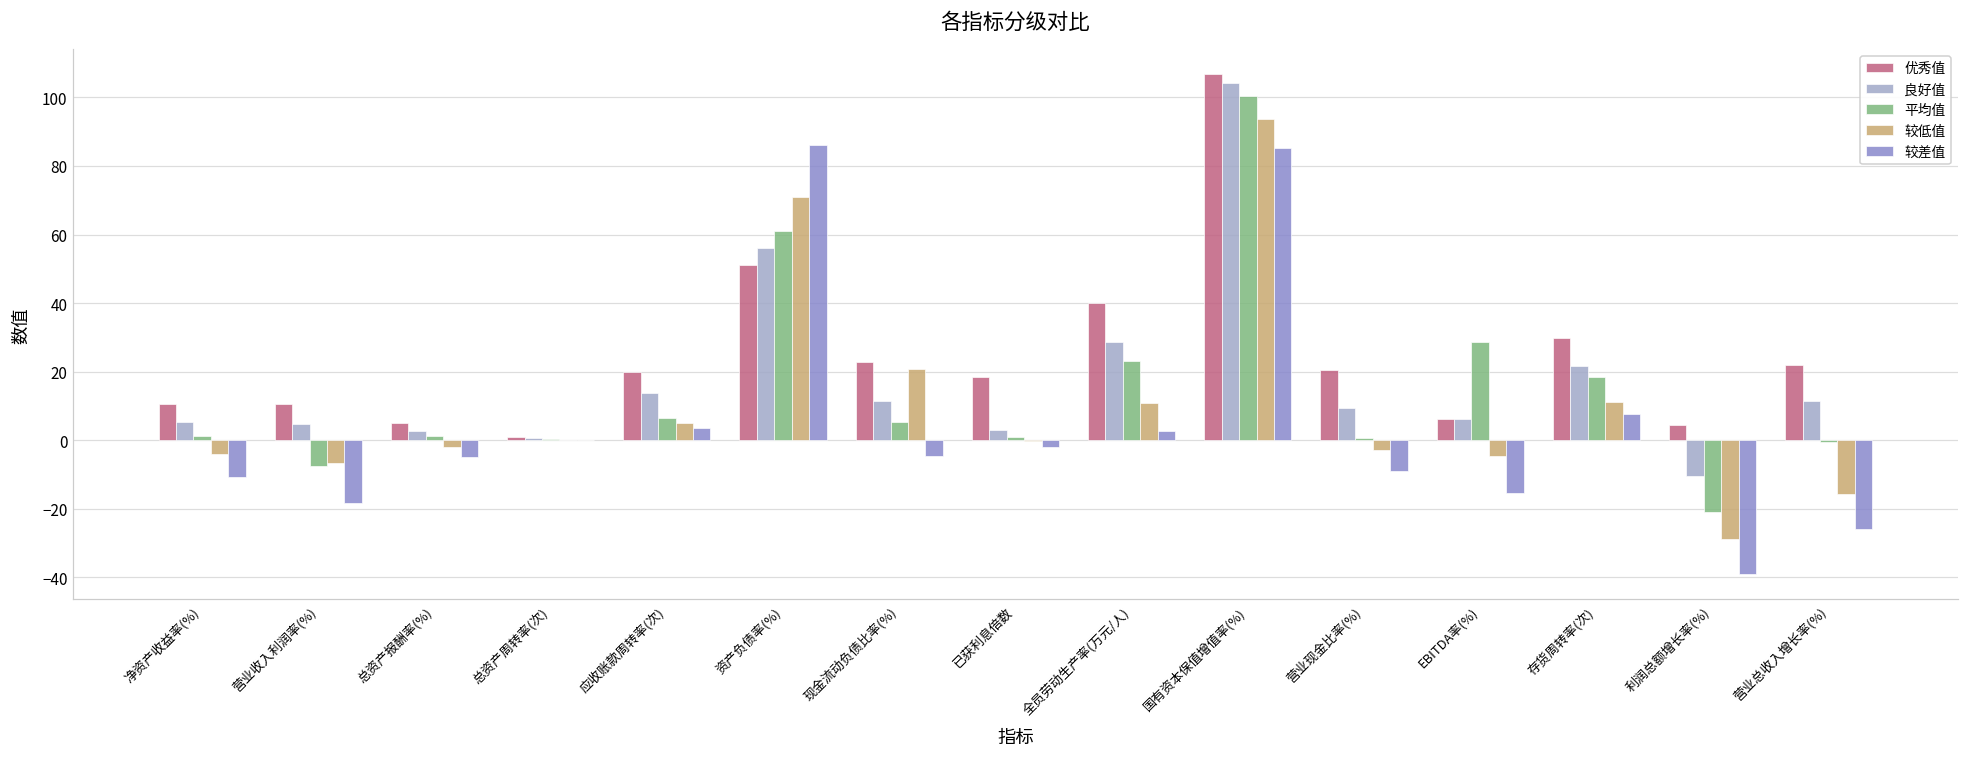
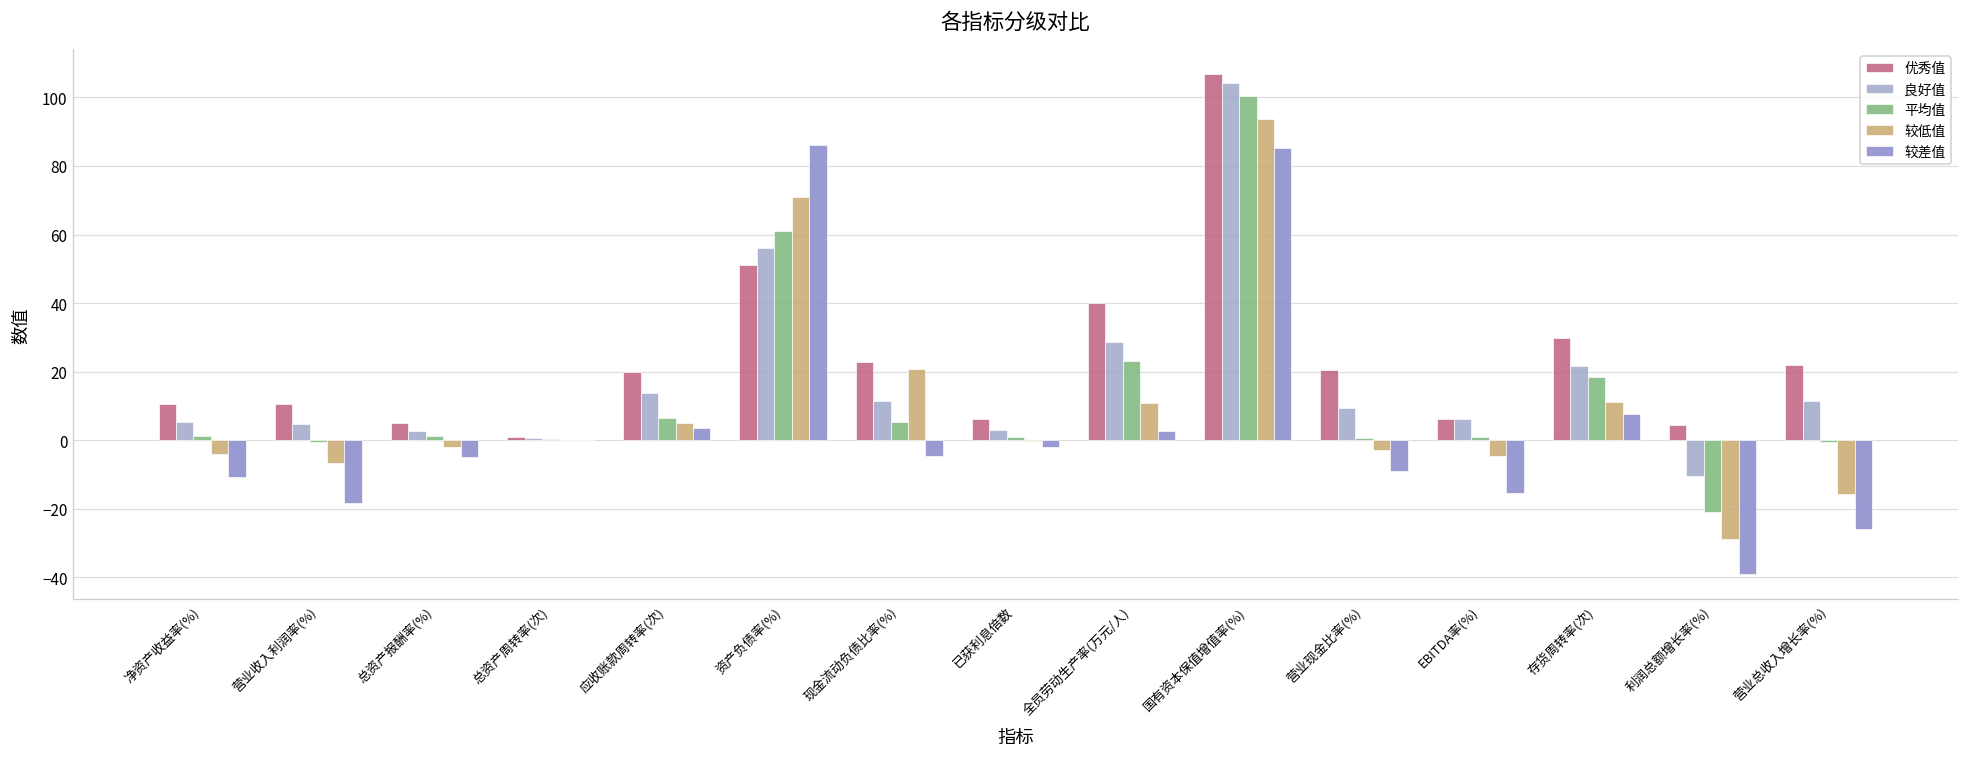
  {
    "优秀值": {
      "净资产收益率(%)": 11,
      "营业收入利润率(%)": 11,
      "总资产报酬率(%)": 5,
      "总资产周转率(次)": 1,
      "应收账款周转率(次)": 20,
      "资产负债率(%)": 51,
      "现金流动负债比率(%)": 23,
-     "已获利息倍数": 19,
+     "已获利息倍数": 6,
      "全员劳动生产率(万元/人)": 40,
      "国有资本保值增值率(%)": 107,
      "营业现金比率(%)": 21,
      "EBITDA率(%)": 6,
      "存货周转率(次)": 30,
      "利润总额增长率(%)": 5,
      "营业总收入增长率(%)": 22
    },
    "平均值": {
      "净资产收益率(%)": 1,
-     "营业收入利润率(%)": -8,
+     "营业收入利润率(%)": -1,
      "总资产报酬率(%)": 1,
      "应收账款周转率(次)": 7,
      "资产负债率(%)": 61,
      "现金流动负债比率(%)": 5,
      "已获利息倍数": 1,
      "全员劳动生产率(万元/人)": 23,
      "国有资本保值增值率(%)": 101,
-     "EBITDA率(%)": 29,
+     "EBITDA率(%)": 1,
      "存货周转率(次)": 18,
      "利润总额增长率(%)": -21
    },
    "较低值": {
      "净资产收益率(%)": -4,
      "营业收入利润率(%)": -7,
      "总资产报酬率(%)": -2,
      "应收账款周转率(次)": 5,
      "资产负债率(%)": 71,
      "现金流动负债比率(%)": 21,
      "全员劳动生产率(万元/人)": 11,
      "国有资本保值增值率(%)": 94,
      "营业现金比率(%)": -3,
      "EBITDA率(%)": -5,
      "存货周转率(次)": 11,
      "利润总额增长率(%)": -29,
      "营业总收入增长率(%)": -16
    }
  }
